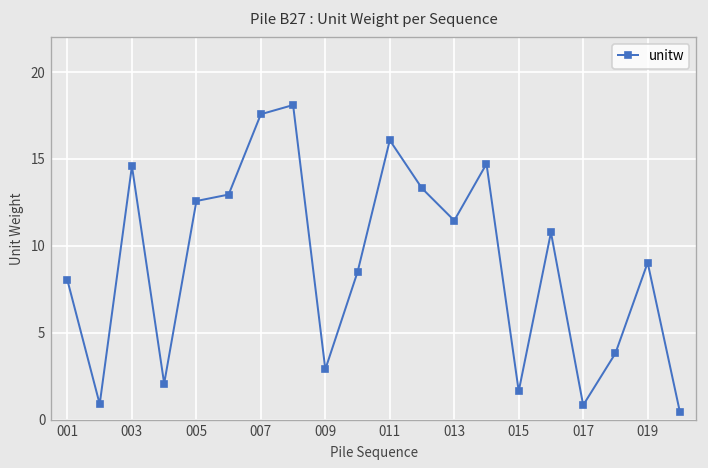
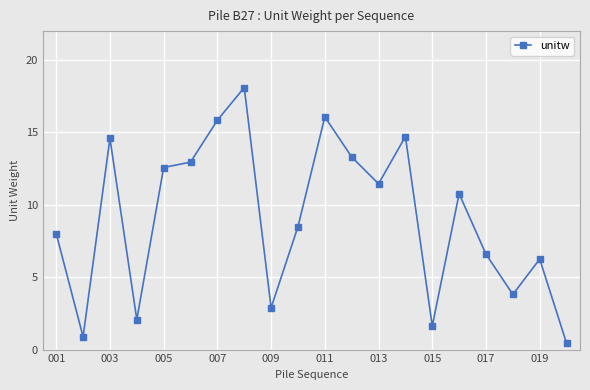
  {
    "001": 8.0,
    "003": 14.6,
    "005": 12.6,
-   "007": 17.6,
+   "007": 15.8,
    "009": 2.9,
    "011": 16.1,
    "013": 11.5,
    "015": 1.6,
-   "017": 0.8,
-   "019": 9.0
+   "017": 6.6,
+   "019": 6.3
  }
